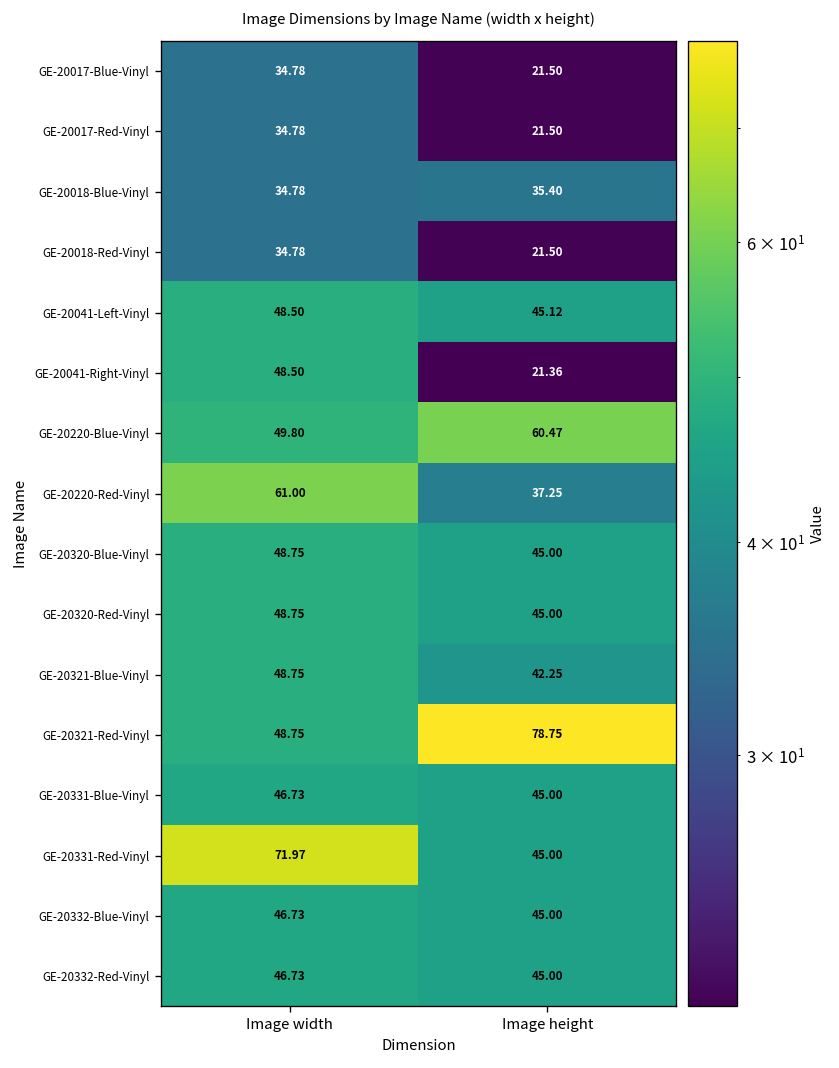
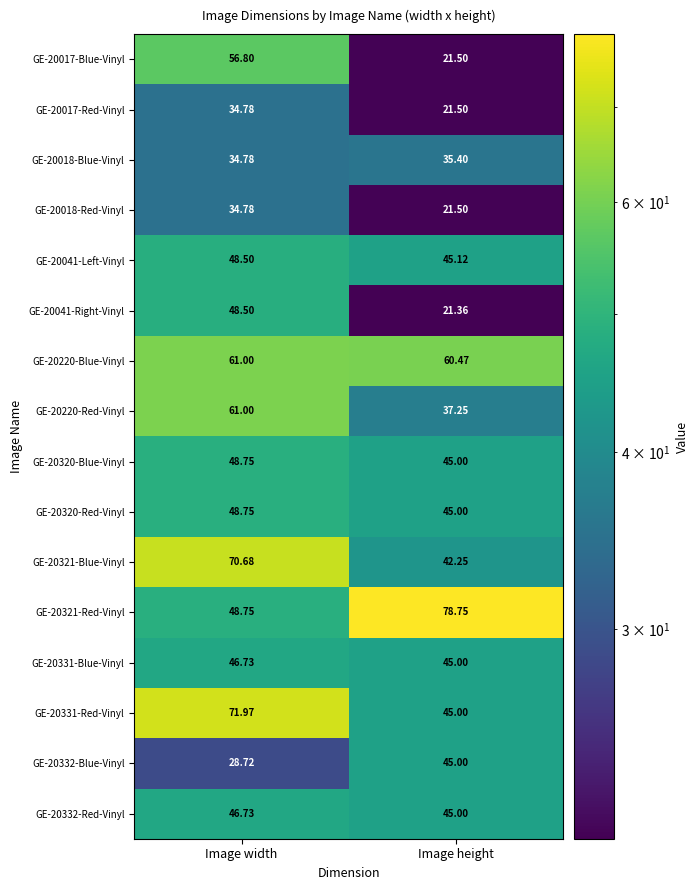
  {
    "GE-20017-Blue-Vinyl": {
-     "Image width": 34.78,
+     "Image width": 56.80,
      "Image height": 21.50
    },
    "GE-20017-Red-Vinyl": {
      "Image width": 34.78,
      "Image height": 21.50
    },
    "GE-20018-Blue-Vinyl": {
      "Image width": 34.78,
      "Image height": 35.40
    },
    "GE-20018-Red-Vinyl": {
      "Image width": 34.78,
      "Image height": 21.50
    },
    "GE-20041-Left-Vinyl": {
      "Image width": 48.50,
      "Image height": 45.12
    },
    "GE-20041-Right-Vinyl": {
      "Image width": 48.50,
      "Image height": 21.36
    },
    "GE-20220-Blue-Vinyl": {
-     "Image width": 49.80,
+     "Image width": 61.00,
      "Image height": 60.47
    },
    "GE-20220-Red-Vinyl": {
      "Image width": 61.00,
      "Image height": 37.25
    },
    "GE-20320-Blue-Vinyl": {
      "Image width": 48.75,
      "Image height": 45.00
    },
    "GE-20320-Red-Vinyl": {
      "Image width": 48.75,
      "Image height": 45.00
    },
    "GE-20321-Blue-Vinyl": {
-     "Image width": 48.75,
+     "Image width": 70.68,
      "Image height": 42.25
    },
    "GE-20321-Red-Vinyl": {
      "Image width": 48.75,
      "Image height": 78.75
    },
    "GE-20331-Blue-Vinyl": {
      "Image width": 46.73,
      "Image height": 45.00
    },
    "GE-20331-Red-Vinyl": {
      "Image width": 71.97,
      "Image height": 45.00
    },
    "GE-20332-Blue-Vinyl": {
-     "Image width": 46.73,
+     "Image width": 28.72,
      "Image height": 45.00
    },
    "GE-20332-Red-Vinyl": {
      "Image width": 46.73,
      "Image height": 45.00
    }
  }
